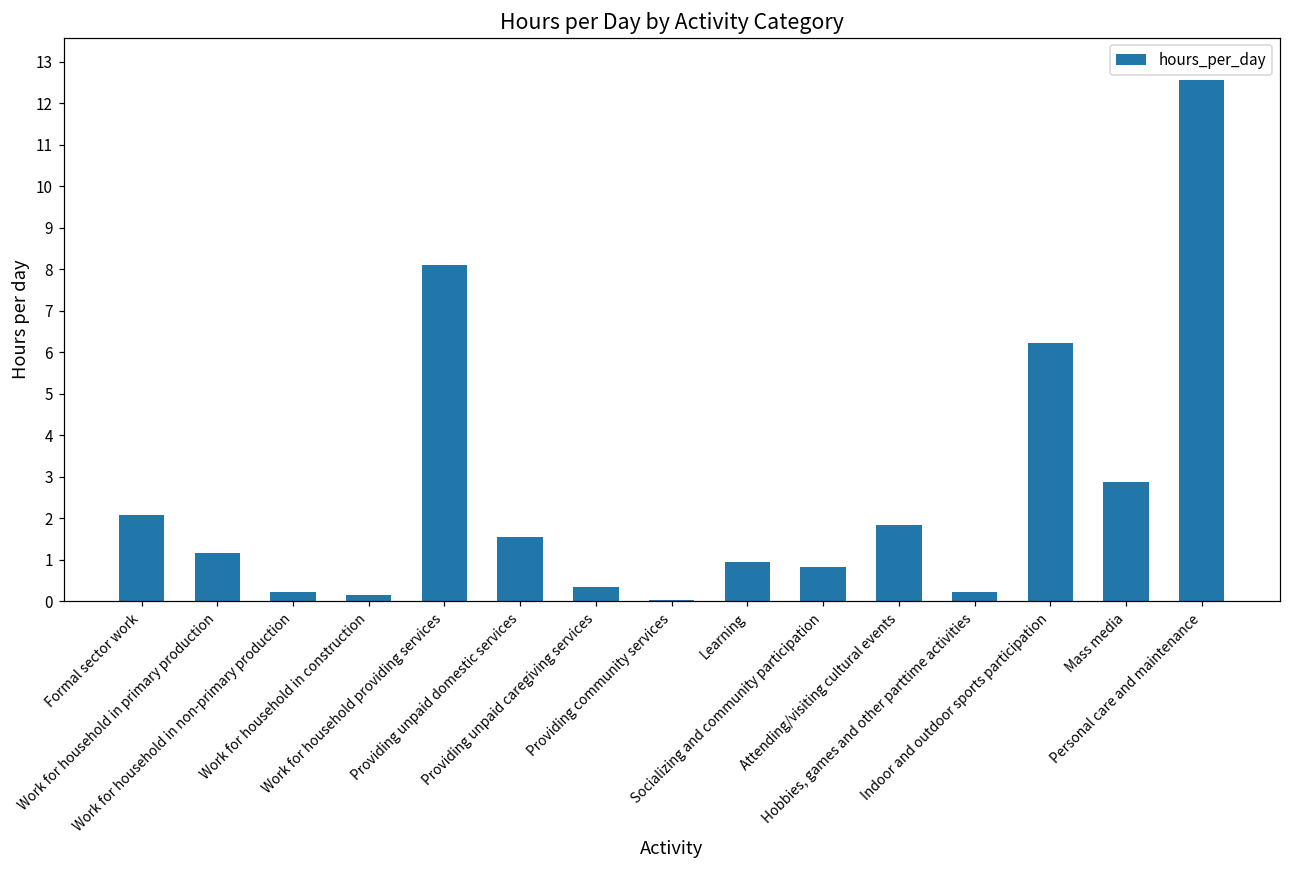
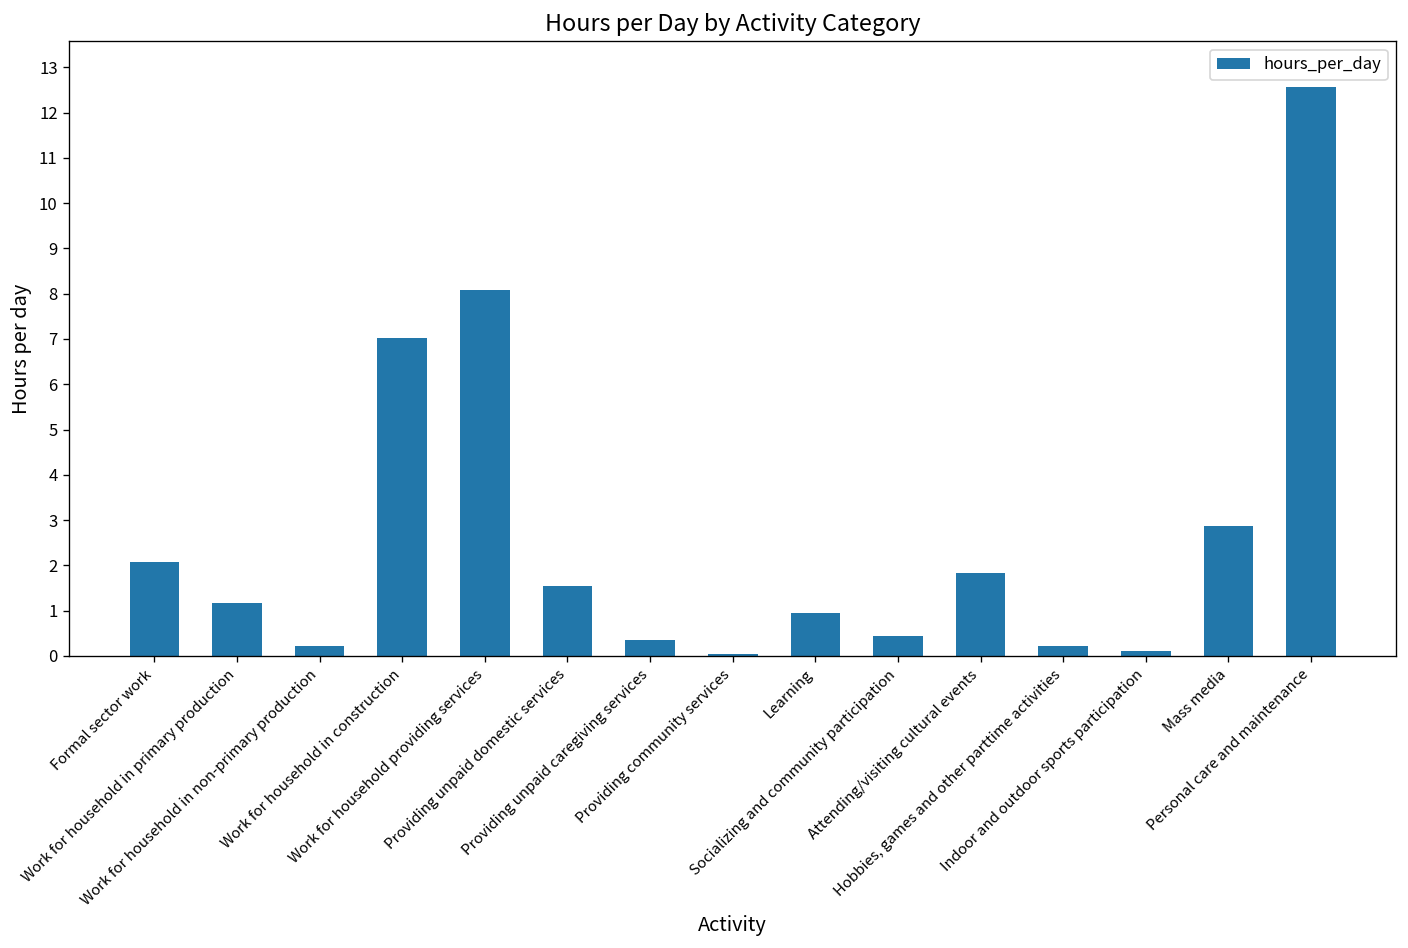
  {
    "Formal sector work": 2.1,
    "Work for household in primary production": 1.2,
    "Work for household in non-primary production": 0.2,
-   "Work for household in construction": 0.2,
+   "Work for household in construction": 7.0,
    "Work for household providing services": 8.1,
    "Providing unpaid domestic services": 1.6,
    "Providing unpaid caregiving services": 0.4,
    "Learning": 1.0,
-   "Socializing and community participation": 0.8,
+   "Socializing and community participation": 0.4,
    "Attending/visiting cultural events": 1.8,
    "Hobbies, games and other parttime activities": 0.2,
-   "Indoor and outdoor sports participation": 6.2,
+   "Indoor and outdoor sports participation": 0.1,
    "Mass media": 2.9,
    "Personal care and maintenance": 12.6
  }
